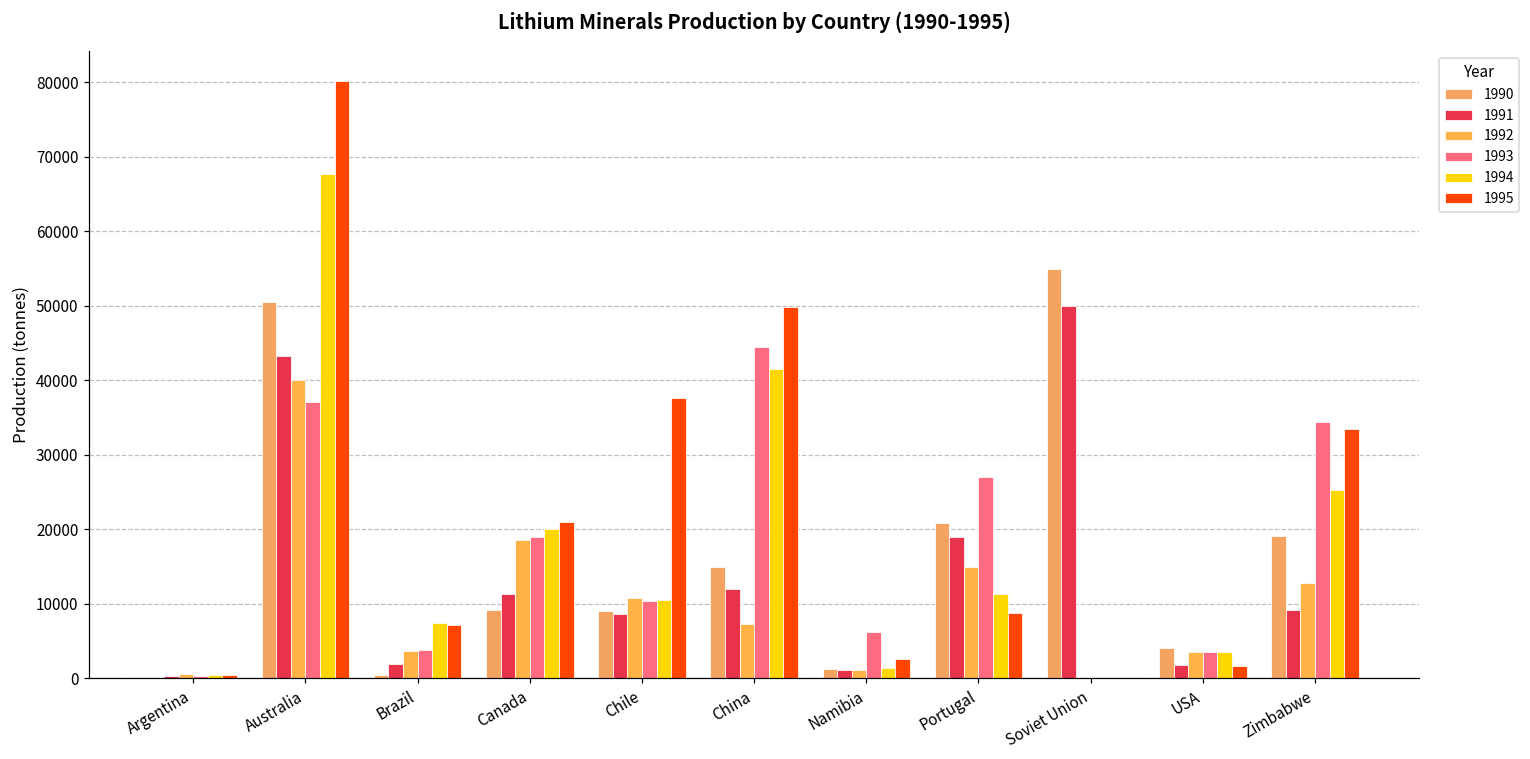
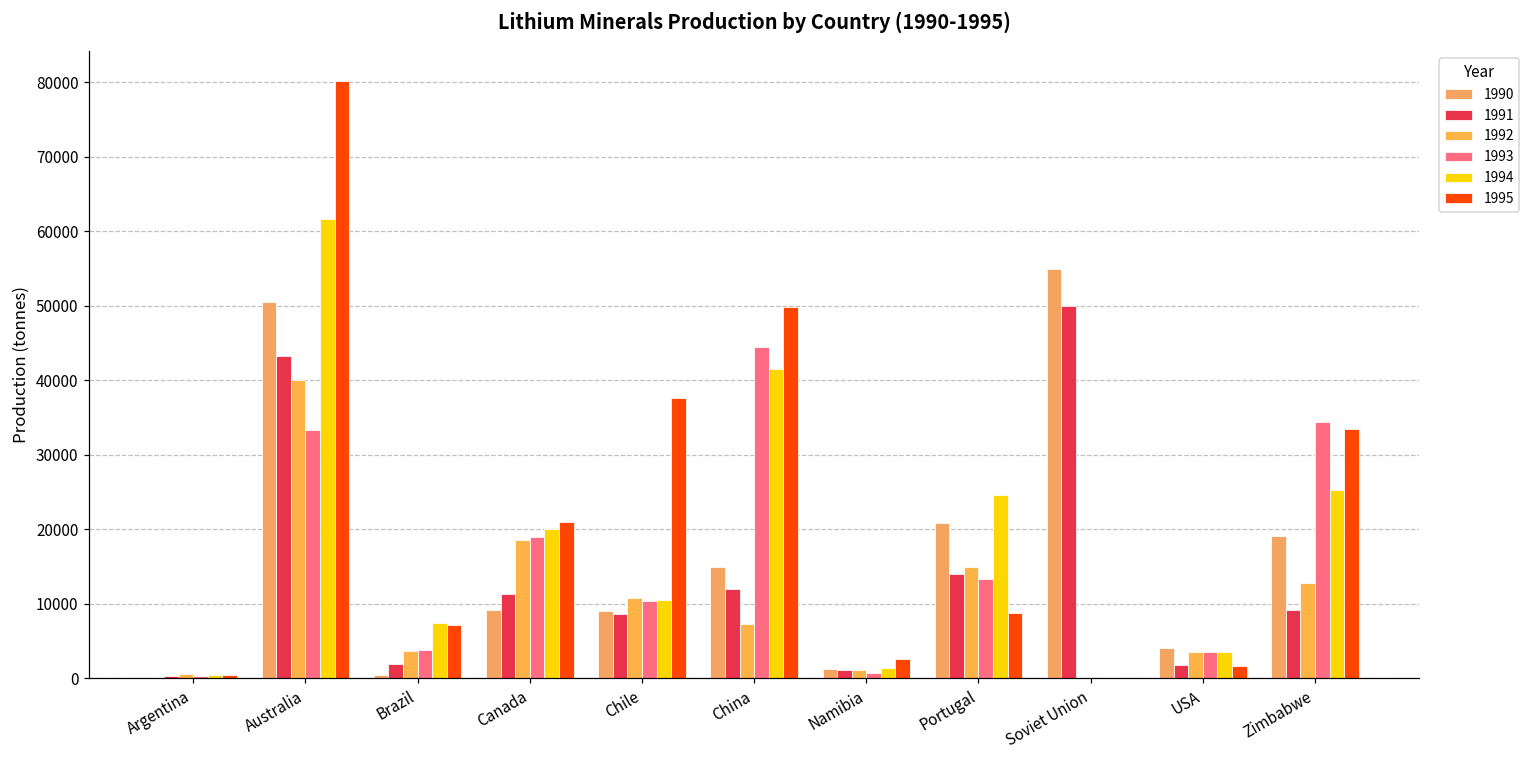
  {
    "1991": {
      "Australia": 43000,
      "Brazil": 2000,
      "Canada": 11000,
      "Chile": 9000,
      "China": 12000,
      "Namibia": 1000,
-     "Portugal": 19000,
+     "Portugal": 14000,
      "Soviet Union": 50000,
      "USA": 2000,
      "Zimbabwe": 9000
    },
    "1993": {
-     "Australia": 37000,
+     "Australia": 33000,
      "Brazil": 4000,
      "Canada": 19000,
      "Chile": 10000,
      "China": 44000,
-     "Namibia": 6000,
-     "Portugal": 27000,
+     "Namibia": 1000,
+     "Portugal": 13000,
      "Soviet Union": 0,
      "USA": 4000,
      "Zimbabwe": 34000
    },
    "1994": {
      "Argentina": 0,
-     "Australia": 68000,
+     "Australia": 62000,
      "Brazil": 7000,
      "Canada": 20000,
      "Chile": 10000,
      "China": 42000,
      "Namibia": 1000,
-     "Portugal": 11000,
+     "Portugal": 25000,
      "Soviet Union": 0,
      "USA": 4000,
      "Zimbabwe": 25000
    },
    "1995": {
      "Argentina": 0,
      "Australia": 80000,
      "Brazil": 7000,
      "Canada": 21000,
      "Chile": 38000,
      "China": 50000,
      "Namibia": 3000,
      "Portugal": 9000,
      "Soviet Union": 0,
      "USA": 2000,
      "Zimbabwe": 33000
    }
  }
